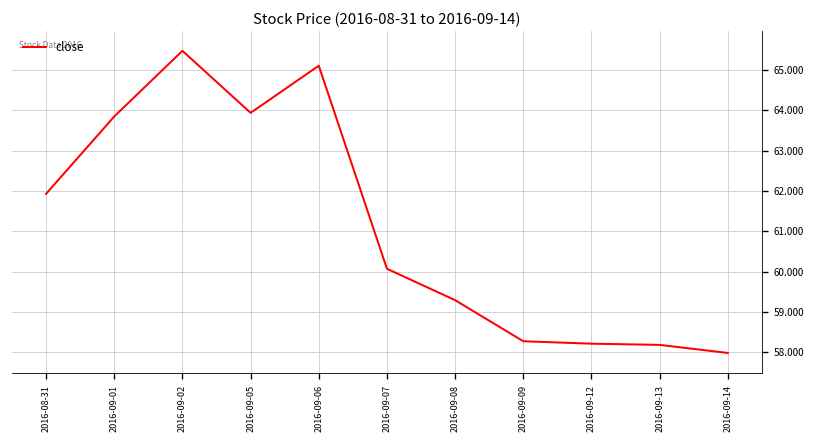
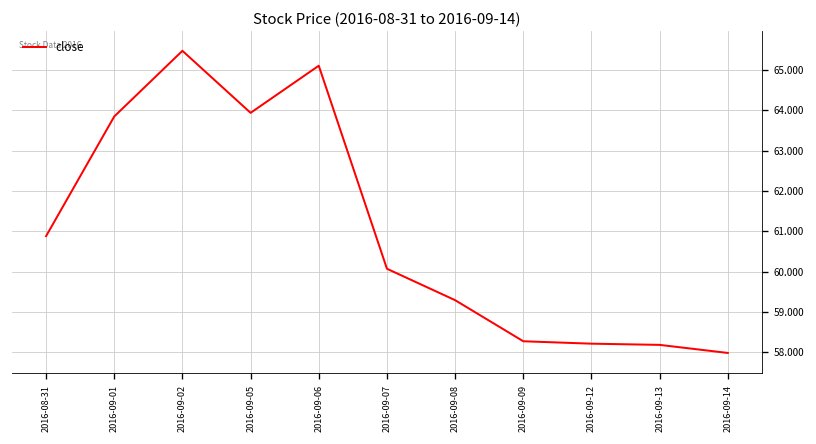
  {
-   "2016-08-31": 61.9,
+   "2016-08-31": 60.9,
    "2016-09-01": 63.9,
    "2016-09-02": 65.5,
    "2016-09-05": 63.9,
    "2016-09-06": 65.1,
    "2016-09-07": 60.1,
    "2016-09-08": 59.3,
    "2016-09-09": 58.3,
    "2016-09-12": 58.2,
    "2016-09-13": 58.2,
    "2016-09-14": 58.0
  }
